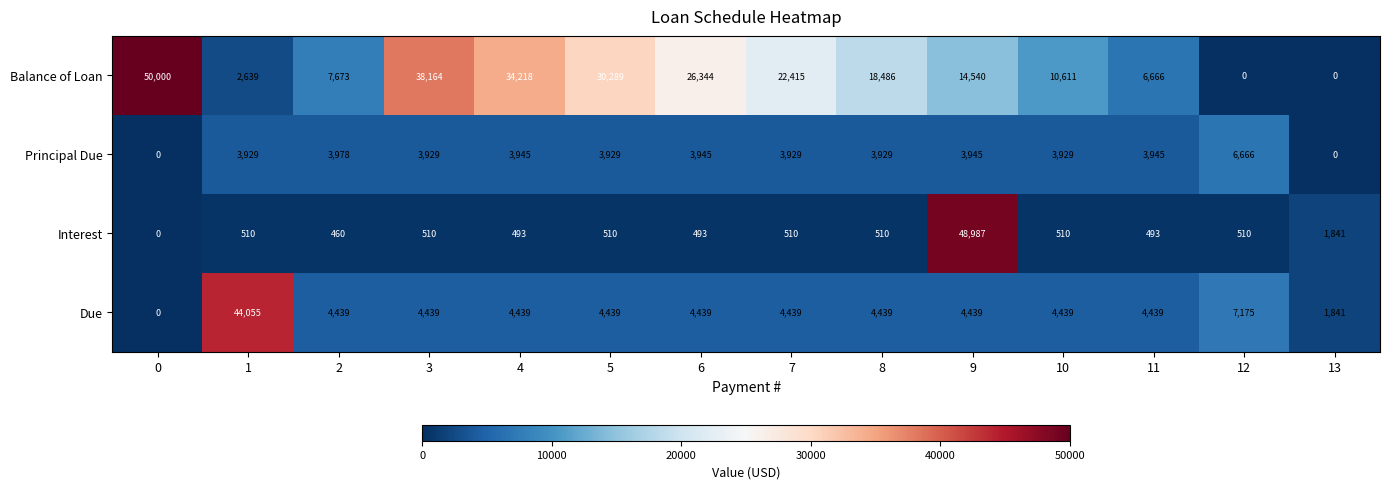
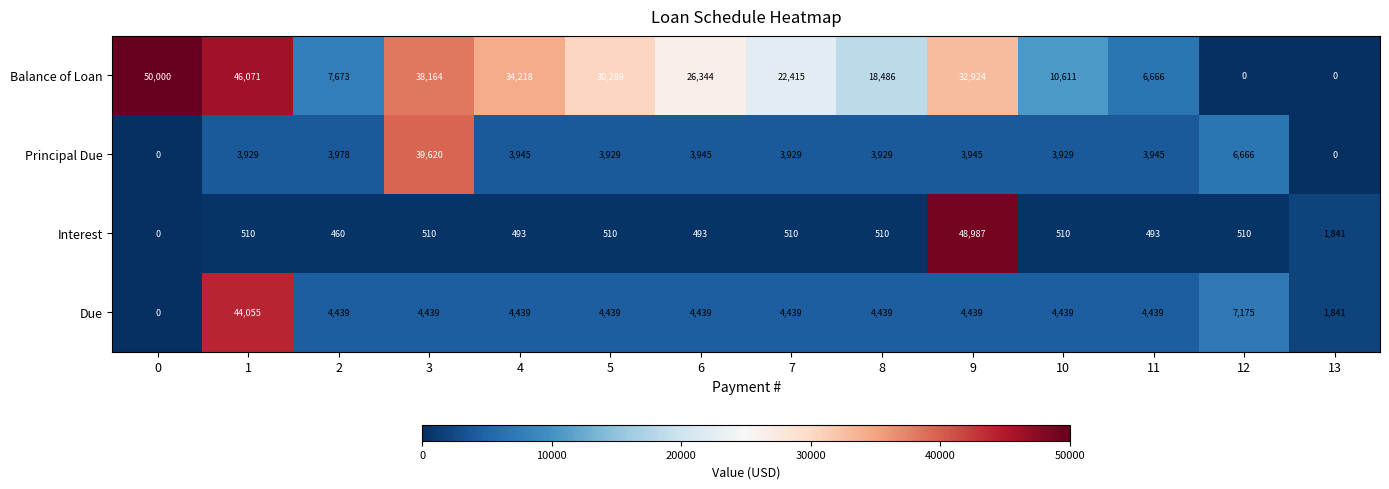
  {
    "Balance of Loan": {
      "0": "50,000",
-     "1": "2,639",
+     "1": "46,071",
      "2": "7,673",
      "3": "38,164",
      "4": "34,218",
      "5": "30,289",
      "6": "26,344",
      "7": "22,415",
      "8": "18,486",
-     "9": "14,540",
+     "9": "32,924",
      "10": "10,611",
      "11": "6,666",
      "12": "0",
      "13": "0"
    },
    "Principal Due": {
      "0": "0",
      "1": "3,929",
      "2": "3,978",
-     "3": "3,929",
+     "3": "39,620",
      "4": "3,945",
      "5": "3,929",
      "6": "3,945",
      "7": "3,929",
      "8": "3,929",
      "9": "3,945",
      "10": "3,929",
      "11": "3,945",
      "12": "6,666",
      "13": "0"
    },
    "Interest": {
      "0": "0",
      "1": "510",
      "2": "460",
      "3": "510",
      "4": "493",
      "5": "510",
      "6": "493",
      "7": "510",
      "8": "510",
      "9": "48,987",
      "10": "510",
      "11": "493",
      "12": "510",
      "13": "1,841"
    },
    "Due": {
      "0": "0",
      "1": "44,055",
      "2": "4,439",
      "3": "4,439",
      "4": "4,439",
      "5": "4,439",
      "6": "4,439",
      "7": "4,439",
      "8": "4,439",
      "9": "4,439",
      "10": "4,439",
      "11": "4,439",
      "12": "7,175",
      "13": "1,841"
    }
  }
